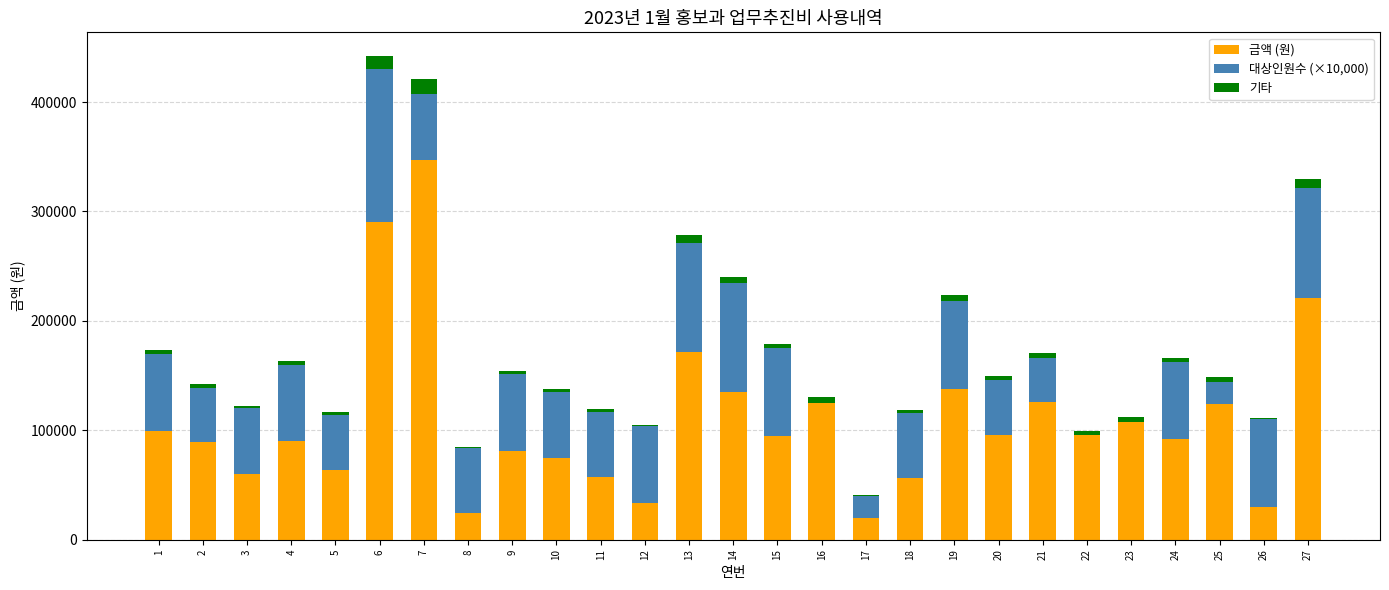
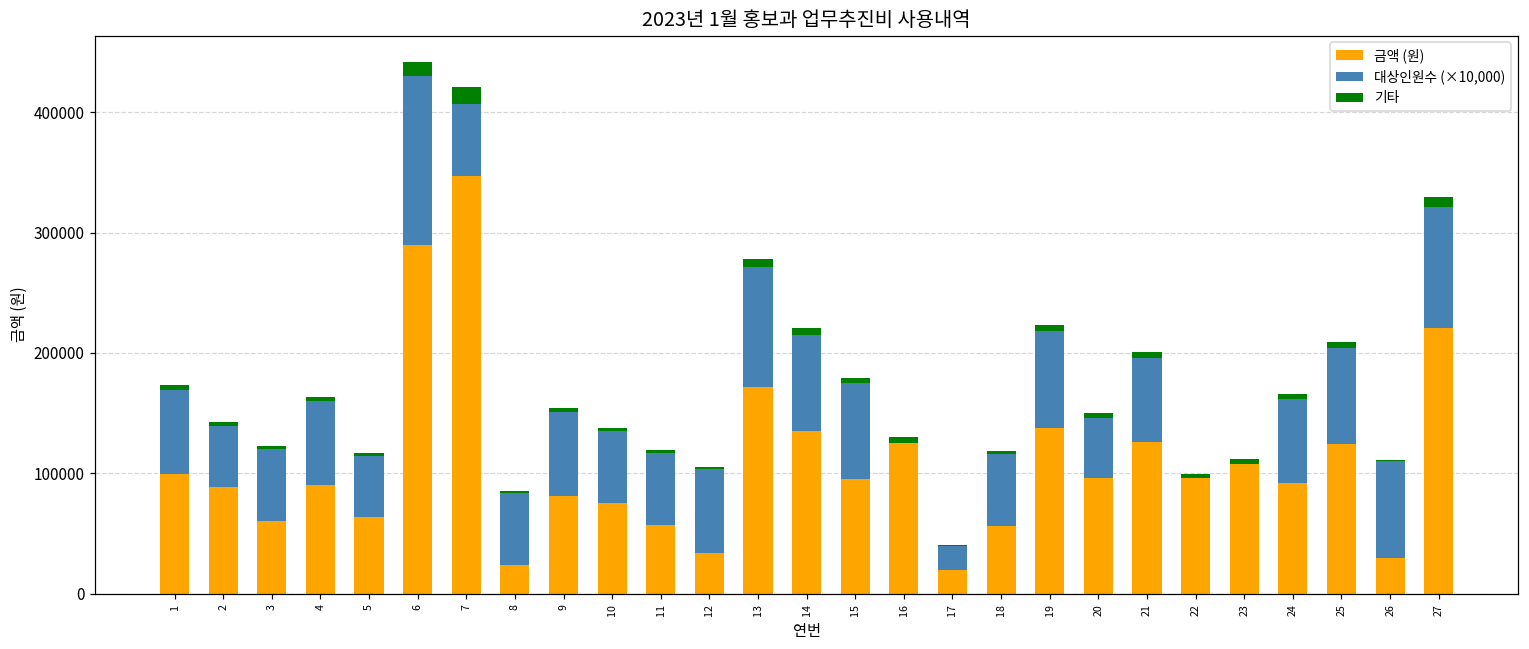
  {
    "금액 (원)": {
      "1": 99000,
      "2": 89000,
      "3": 60000,
      "4": 90000,
      "5": 64000,
      "6": 290000,
      "7": 347000,
      "8": 24000,
      "9": 81000,
      "10": 75000,
      "11": 57000,
      "12": 34000,
      "13": 171000,
      "14": 135000,
      "15": 95000,
      "16": 125000,
      "17": 20000,
      "18": 56000,
      "19": 138000,
      "20": 96000,
      "21": 126000,
      "22": 96000,
      "23": 108000,
      "24": 92000,
      "25": 124000,
      "26": 30000,
      "27": 221000
    },
    "대상인원수 (×10,000)": {
      "1": 70000,
      "2": 50000,
      "3": 60000,
      "4": 70000,
      "5": 50000,
      "6": 140000,
      "7": 60000,
      "8": 60000,
      "9": 70000,
      "10": 60000,
      "11": 60000,
      "12": 70000,
      "13": 100000,
-     "14": 100000,
+     "14": 80000,
      "15": 80000,
      "16": 0,
      "17": 20000,
      "18": 60000,
      "19": 80000,
      "20": 50000,
-     "21": 40000,
+     "21": 70000,
      "22": 0,
      "23": 0,
      "24": 70000,
-     "25": 20000,
+     "25": 80000,
      "26": 80000,
      "27": 100000
    },
    "기타": {
      "1": 4000,
      "2": 4000,
      "3": 2000,
      "4": 4000,
      "5": 3000,
      "6": 12000,
      "7": 14000,
      "9": 3000,
      "10": 3000,
      "13": 7000,
      "14": 5000,
      "15": 4000,
      "16": 5000,
      "19": 6000,
      "20": 4000,
      "21": 5000,
      "22": 4000,
      "23": 4000,
      "24": 4000,
      "25": 5000,
      "27": 9000
    }
  }
